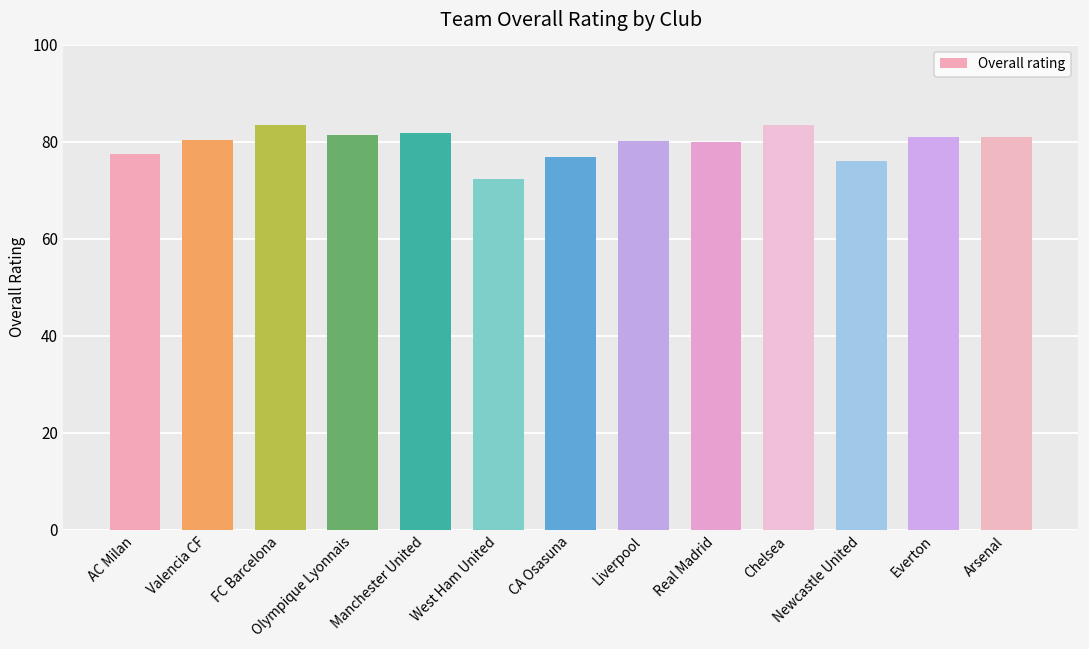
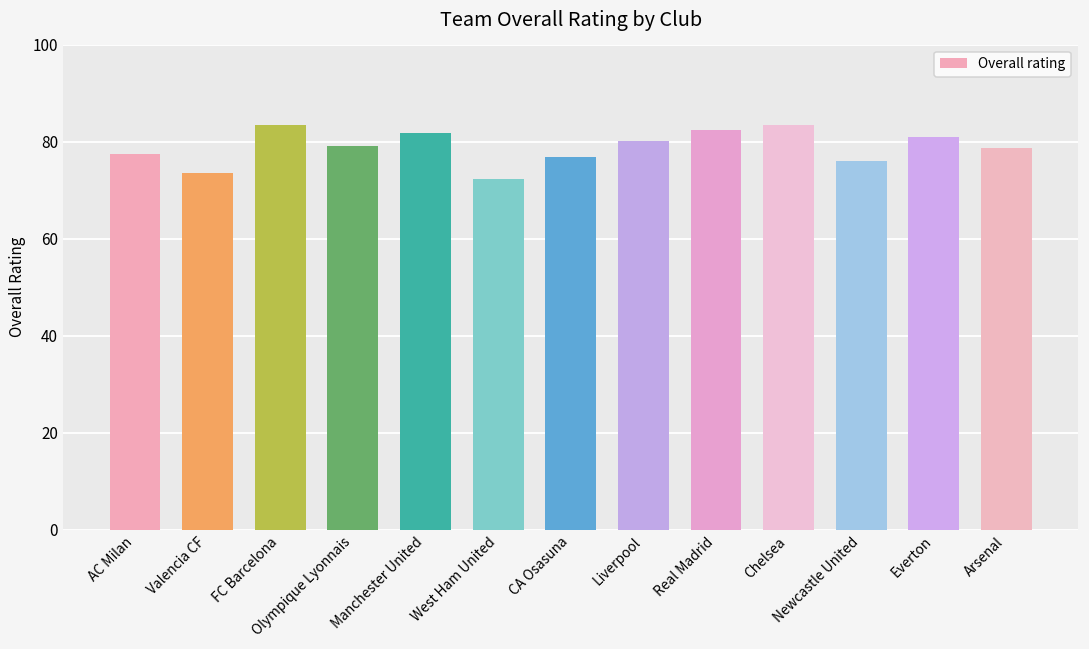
  {
    "AC Milan": 77,
-   "Valencia CF": 80,
+   "Valencia CF": 74,
    "FC Barcelona": 84,
-   "Olympique Lyonnais": 81,
+   "Olympique Lyonnais": 79,
    "Manchester United": 82,
    "West Ham United": 72,
    "CA Osasuna": 77,
    "Liverpool": 80,
-   "Real Madrid": 80,
+   "Real Madrid": 83,
    "Chelsea": 83,
    "Newcastle United": 76,
    "Everton": 81,
-   "Arsenal": 81
+   "Arsenal": 79
  }
